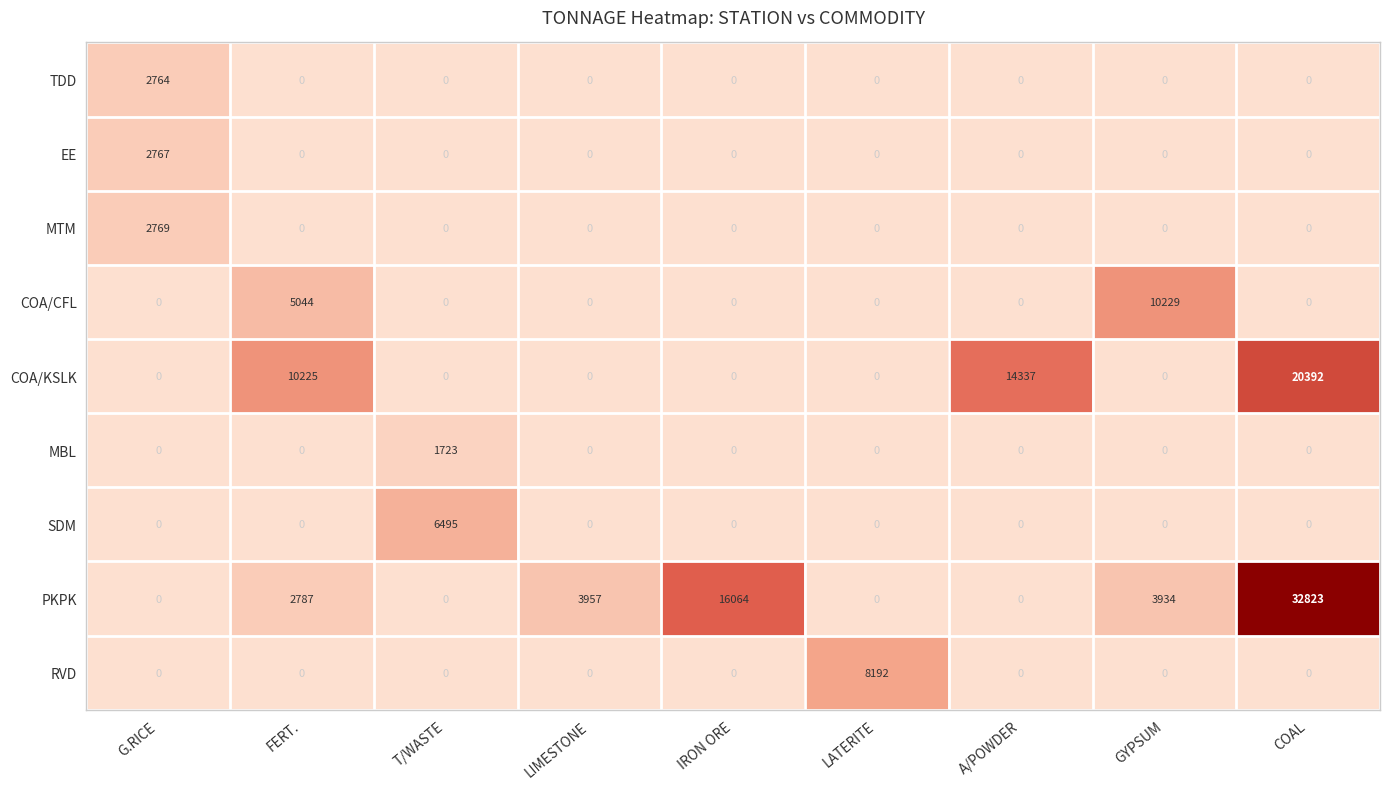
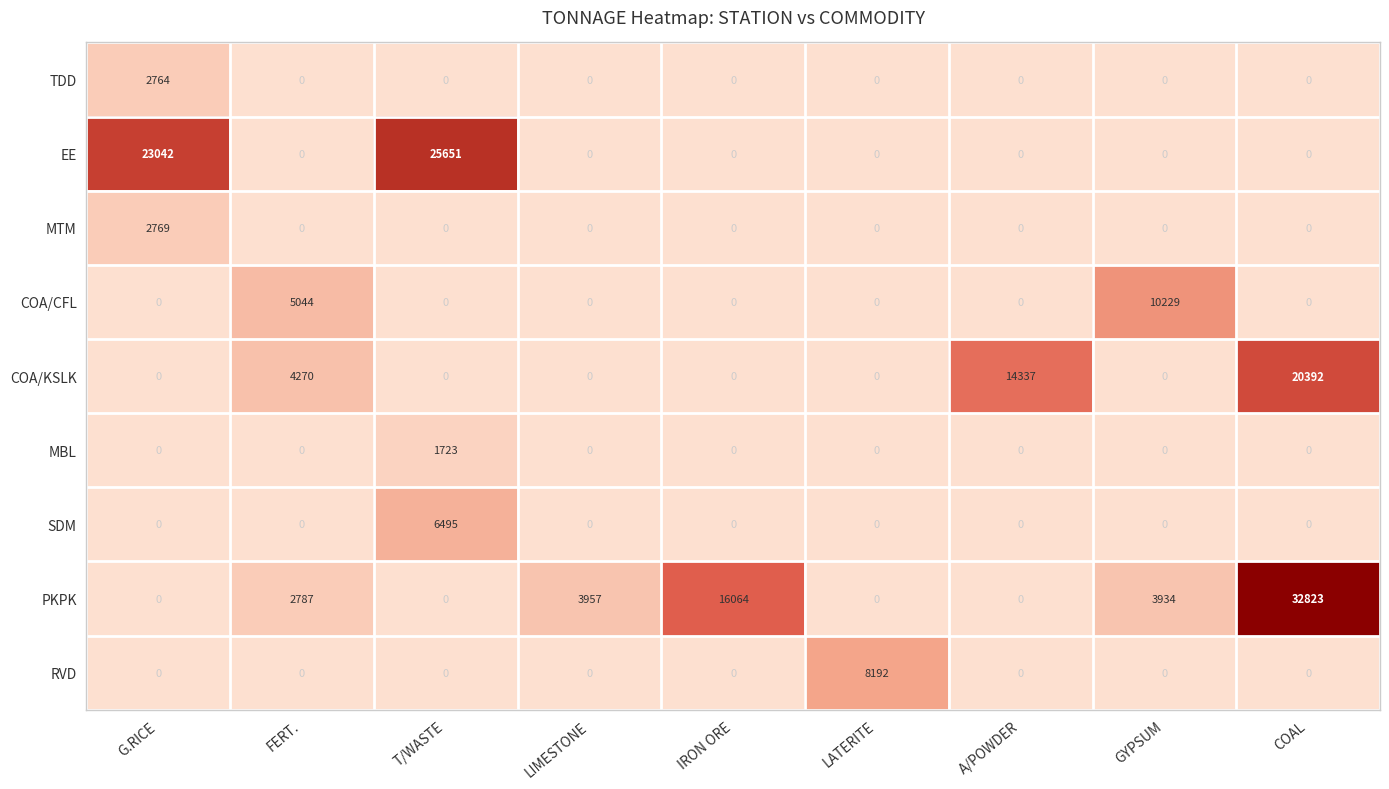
  {
    "TDD": {
      "G.RICE": 2764,
      "FERT.": 0,
      "T/WASTE": 0,
      "LIMESTONE": 0,
      "IRON ORE": 0,
      "LATERITE": 0,
      "A/POWDER": 0,
      "GYPSUM": 0,
      "COAL": 0
    },
    "EE": {
-     "G.RICE": 2767,
+     "G.RICE": 23042,
      "FERT.": 0,
-     "T/WASTE": 0,
+     "T/WASTE": 25651,
      "LIMESTONE": 0,
      "IRON ORE": 0,
      "LATERITE": 0,
      "A/POWDER": 0,
      "GYPSUM": 0,
      "COAL": 0
    },
    "MTM": {
      "G.RICE": 2769,
      "FERT.": 0,
      "T/WASTE": 0,
      "LIMESTONE": 0,
      "IRON ORE": 0,
      "LATERITE": 0,
      "A/POWDER": 0,
      "GYPSUM": 0,
      "COAL": 0
    },
    "COA/CFL": {
      "G.RICE": 0,
      "FERT.": 5044,
      "T/WASTE": 0,
      "LIMESTONE": 0,
      "IRON ORE": 0,
      "LATERITE": 0,
      "A/POWDER": 0,
      "GYPSUM": 10229,
      "COAL": 0
    },
    "COA/KSLK": {
      "G.RICE": 0,
-     "FERT.": 10225,
+     "FERT.": 4270,
      "T/WASTE": 0,
      "LIMESTONE": 0,
      "IRON ORE": 0,
      "LATERITE": 0,
      "A/POWDER": 14337,
      "GYPSUM": 0,
      "COAL": 20392
    },
    "MBL": {
      "G.RICE": 0,
      "FERT.": 0,
      "T/WASTE": 1723,
      "LIMESTONE": 0,
      "IRON ORE": 0,
      "LATERITE": 0,
      "A/POWDER": 0,
      "GYPSUM": 0,
      "COAL": 0
    },
    "SDM": {
      "G.RICE": 0,
      "FERT.": 0,
      "T/WASTE": 6495,
      "LIMESTONE": 0,
      "IRON ORE": 0,
      "LATERITE": 0,
      "A/POWDER": 0,
      "GYPSUM": 0,
      "COAL": 0
    },
    "PKPK": {
      "G.RICE": 0,
      "FERT.": 2787,
      "T/WASTE": 0,
      "LIMESTONE": 3957,
      "IRON ORE": 16064,
      "LATERITE": 0,
      "A/POWDER": 0,
      "GYPSUM": 3934,
      "COAL": 32823
    },
    "RVD": {
      "G.RICE": 0,
      "FERT.": 0,
      "T/WASTE": 0,
      "LIMESTONE": 0,
      "IRON ORE": 0,
      "LATERITE": 8192,
      "A/POWDER": 0,
      "GYPSUM": 0,
      "COAL": 0
    }
  }
